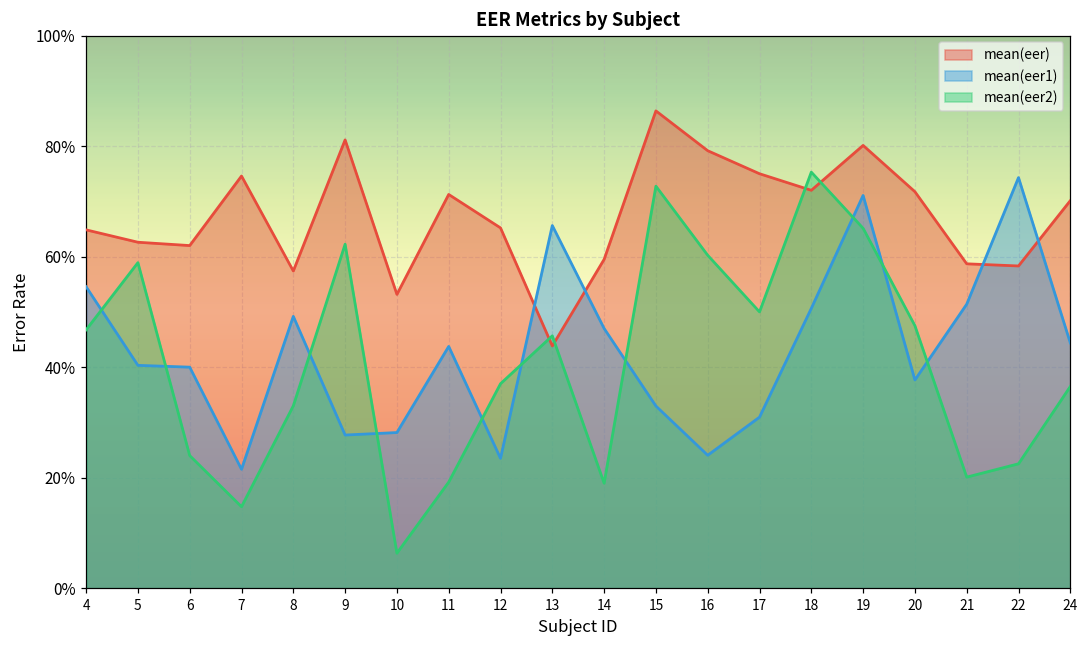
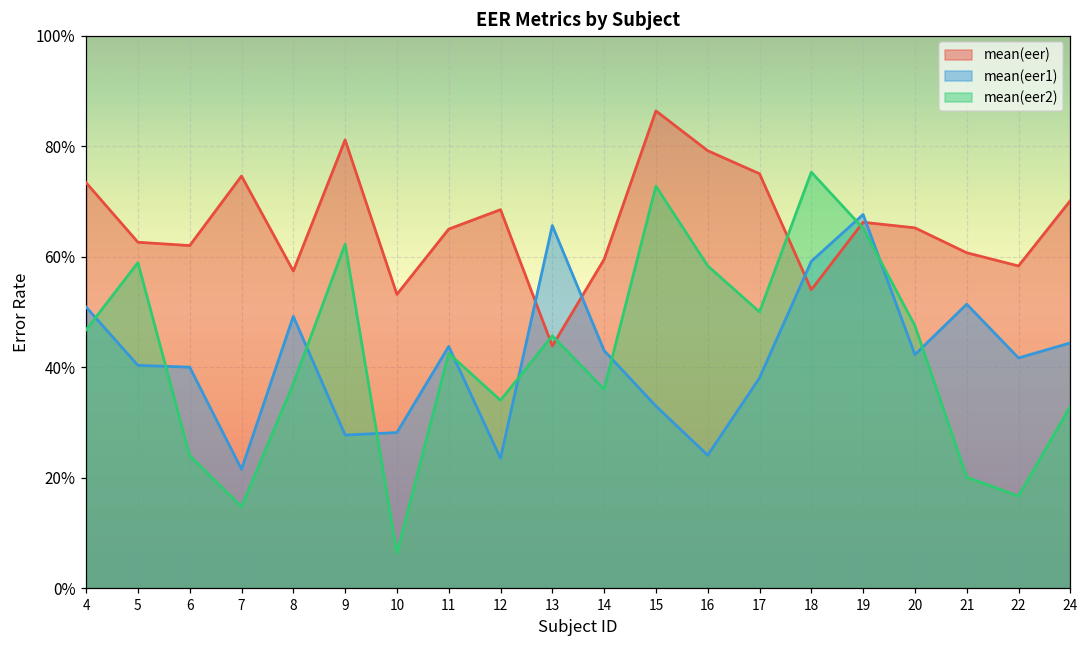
  {
    "mean(eer)": {
-     "4": "65%",
+     "4": "73%",
      "5": "63%",
      "6": "62%",
      "7": "75%",
      "8": "57%",
      "9": "81%",
      "10": "53%",
-     "11": "71%",
-     "12": "65%",
+     "11": "65%",
+     "12": "69%",
      "13": "44%",
      "14": "60%",
      "15": "86%",
      "16": "79%",
      "17": "75%",
-     "18": "72%",
-     "19": "80%",
-     "20": "72%",
-     "21": "59%",
+     "18": "54%",
+     "19": "66%",
+     "20": "65%",
+     "21": "61%",
      "22": "58%",
      "24": "70%"
    },
    "mean(eer1)": {
-     "4": "55%",
+     "4": "51%",
      "5": "40%",
      "6": "40%",
      "7": "22%",
      "8": "49%",
      "9": "28%",
      "10": "28%",
      "11": "44%",
      "12": "24%",
      "13": "66%",
-     "14": "47%",
+     "14": "43%",
      "15": "33%",
      "16": "24%",
-     "17": "31%",
-     "18": "51%",
-     "19": "71%",
-     "20": "38%",
+     "17": "38%",
+     "18": "59%",
+     "19": "68%",
+     "20": "42%",
      "21": "51%",
-     "22": "74%",
+     "22": "42%",
      "24": "44%"
    },
    "mean(eer2)": {
      "4": "47%",
      "5": "59%",
      "6": "24%",
      "7": "15%",
-     "8": "33%",
+     "8": "37%",
      "9": "62%",
      "10": "6%",
-     "11": "19%",
-     "12": "37%",
+     "11": "43%",
+     "12": "34%",
      "13": "46%",
-     "14": "19%",
+     "14": "36%",
      "15": "73%",
-     "16": "60%",
+     "16": "58%",
      "17": "50%",
      "18": "75%",
      "19": "65%",
      "20": "48%",
      "21": "20%",
-     "22": "23%",
-     "24": "37%"
+     "22": "17%",
+     "24": "33%"
    }
  }
